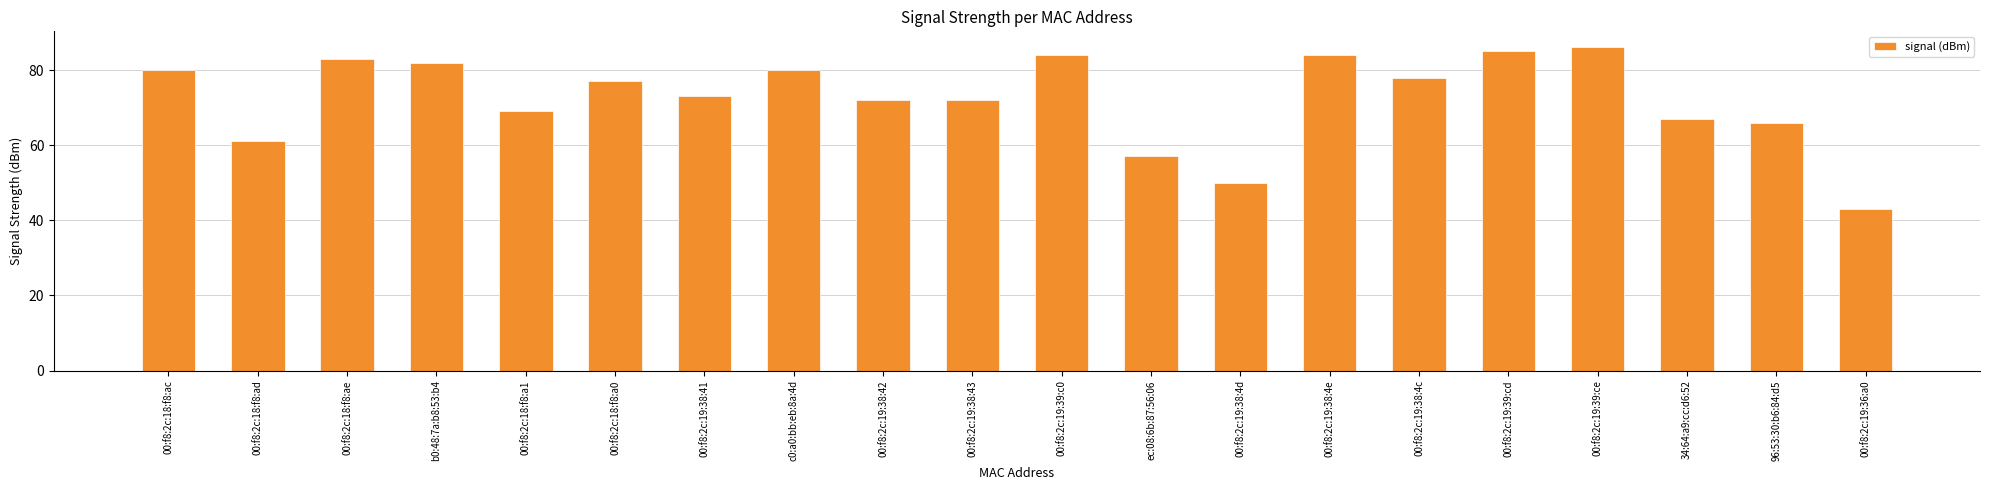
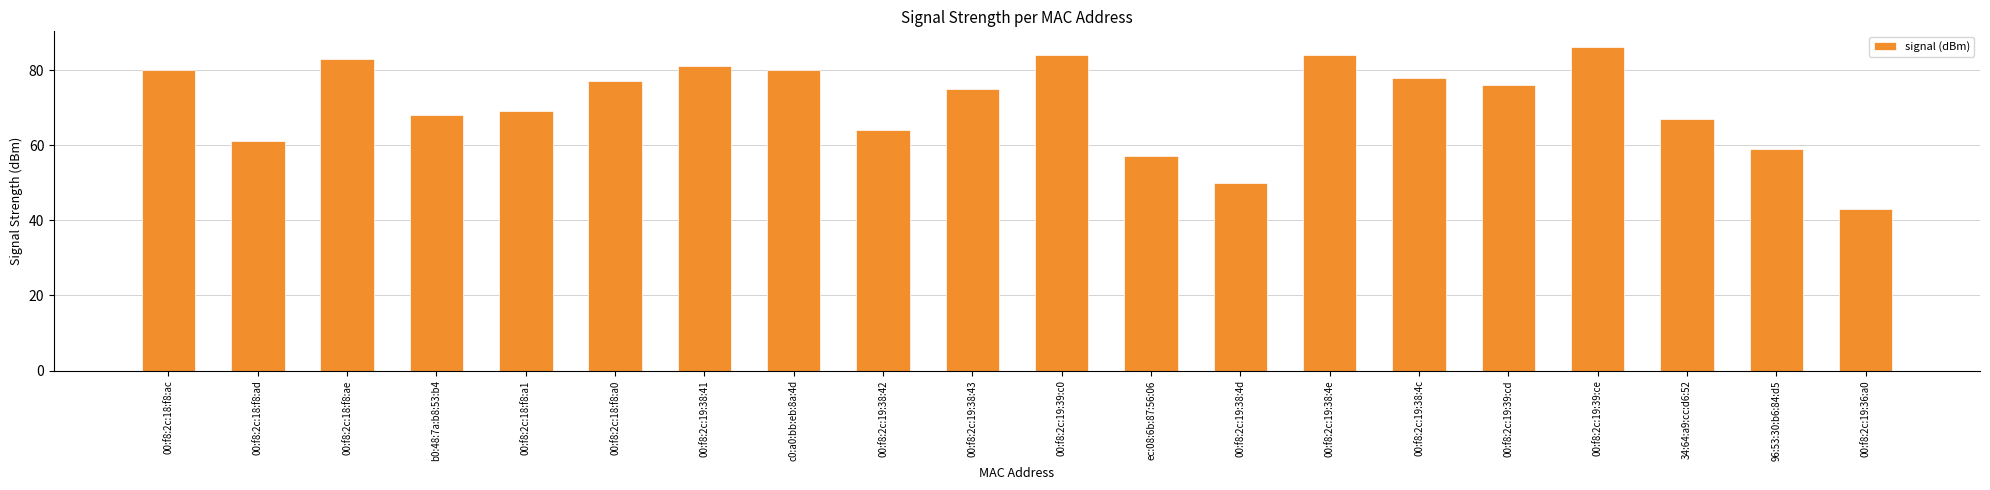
  {
    "00:f8:2c:18:f8:ac": 80,
    "00:f8:2c:18:f8:ad": 61,
    "00:f8:2c:18:f8:ae": 83,
-   "b0:48:7a:b8:53:b4": 82,
+   "b0:48:7a:b8:53:b4": 68,
    "00:f8:2c:18:f8:a1": 69,
    "00:f8:2c:18:f8:a0": 77,
-   "00:f8:2c:19:38:41": 73,
+   "00:f8:2c:19:38:41": 81,
    "c0:a0:bb:eb:8a:4d": 80,
-   "00:f8:2c:19:38:42": 72,
-   "00:f8:2c:19:38:43": 72,
+   "00:f8:2c:19:38:42": 64,
+   "00:f8:2c:19:38:43": 75,
    "00:f8:2c:19:39:c0": 84,
    "ec:08:6b:87:56:06": 57,
    "00:f8:2c:19:38:4d": 50,
    "00:f8:2c:19:38:4e": 84,
    "00:f8:2c:19:38:4c": 78,
-   "00:f8:2c:19:39:cd": 85,
+   "00:f8:2c:19:39:cd": 76,
    "00:f8:2c:19:39:ce": 86,
    "34:64:a9:cc:d6:52": 67,
-   "96:53:30:b6:84:d5": 66,
+   "96:53:30:b6:84:d5": 59,
    "00:f8:2c:19:36:a0": 43
  }
